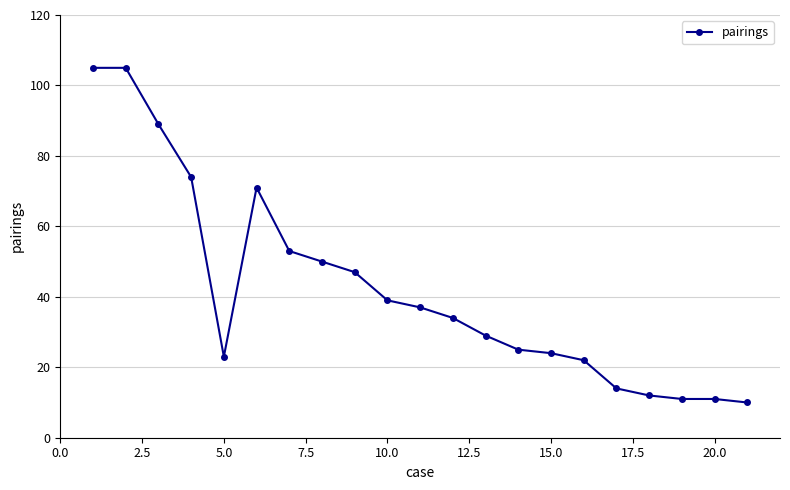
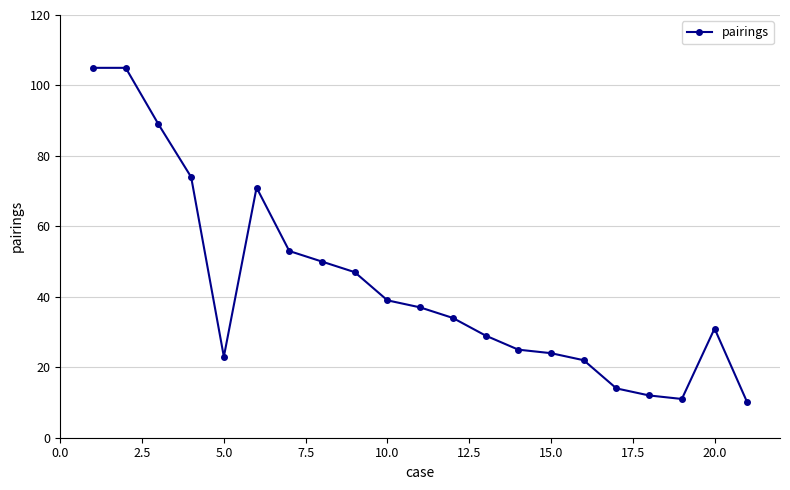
  {
    "5.0": 23,
    "10.0": 39,
    "15.0": 24,
-   "20.0": 11
+   "20.0": 31
  }
